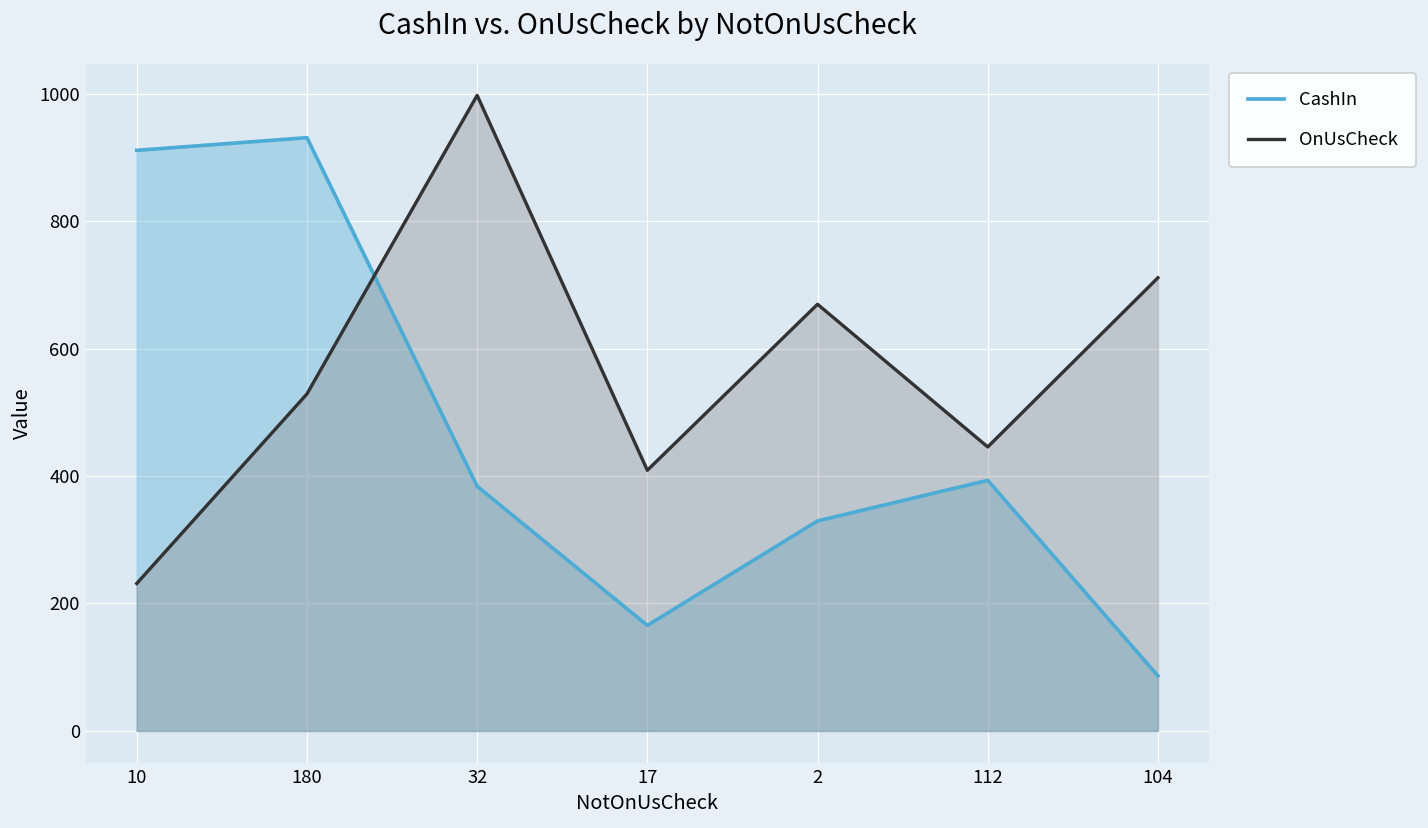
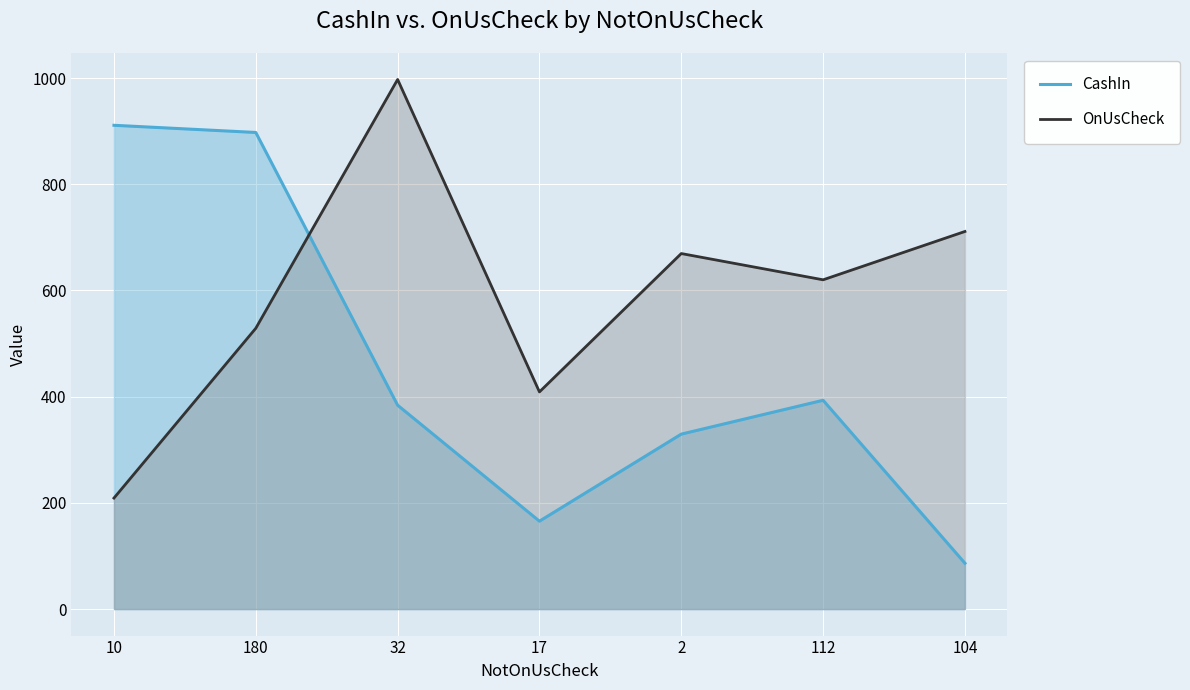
  {
    "CashIn": {
      "10": 910,
-     "180": 930,
+     "180": 900,
      "32": 380,
      "17": 170,
      "2": 330,
      "112": 390,
      "104": 90
    },
    "OnUsCheck": {
-     "10": 230,
+     "10": 210,
      "180": 530,
      "32": 1000,
      "17": 410,
      "2": 670,
-     "112": 450,
+     "112": 620,
      "104": 710
    }
  }
